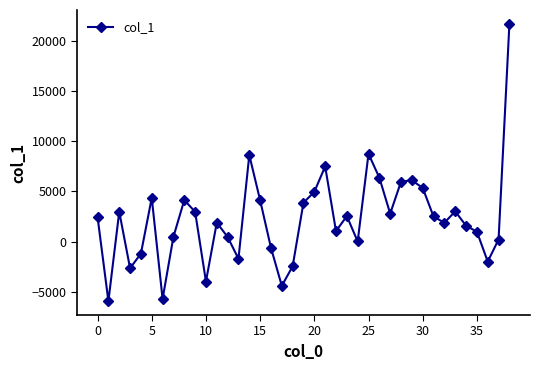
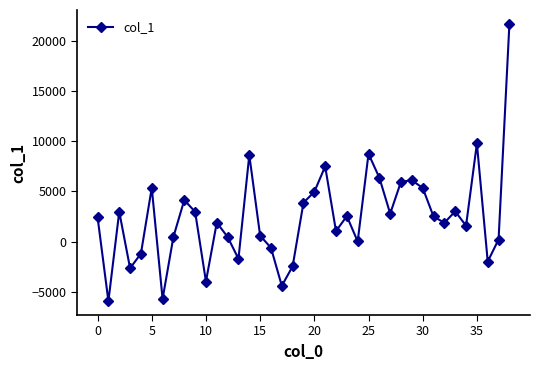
  {
    "0": 2400,
-   "5": 4400,
+   "5": 5400,
    "10": -4000,
-   "15": 4100,
+   "15": 600,
    "20": 4900,
    "25": 8700,
    "30": 5300,
-   "35": 1000
+   "35": 9800
  }
